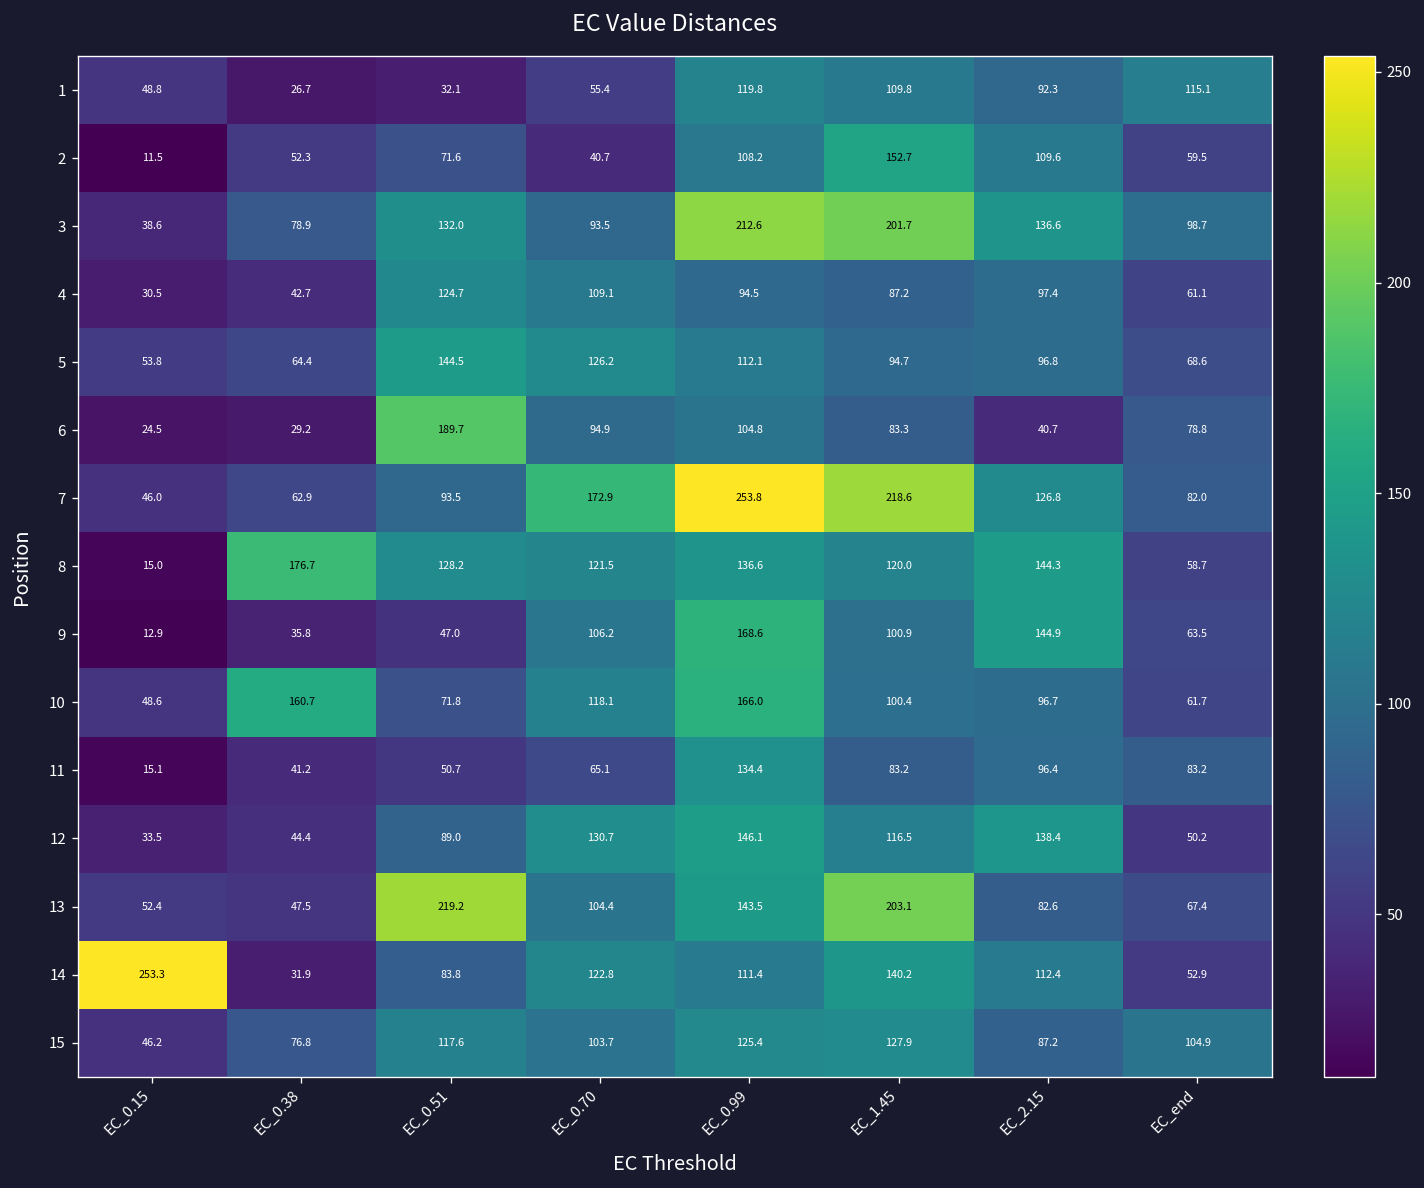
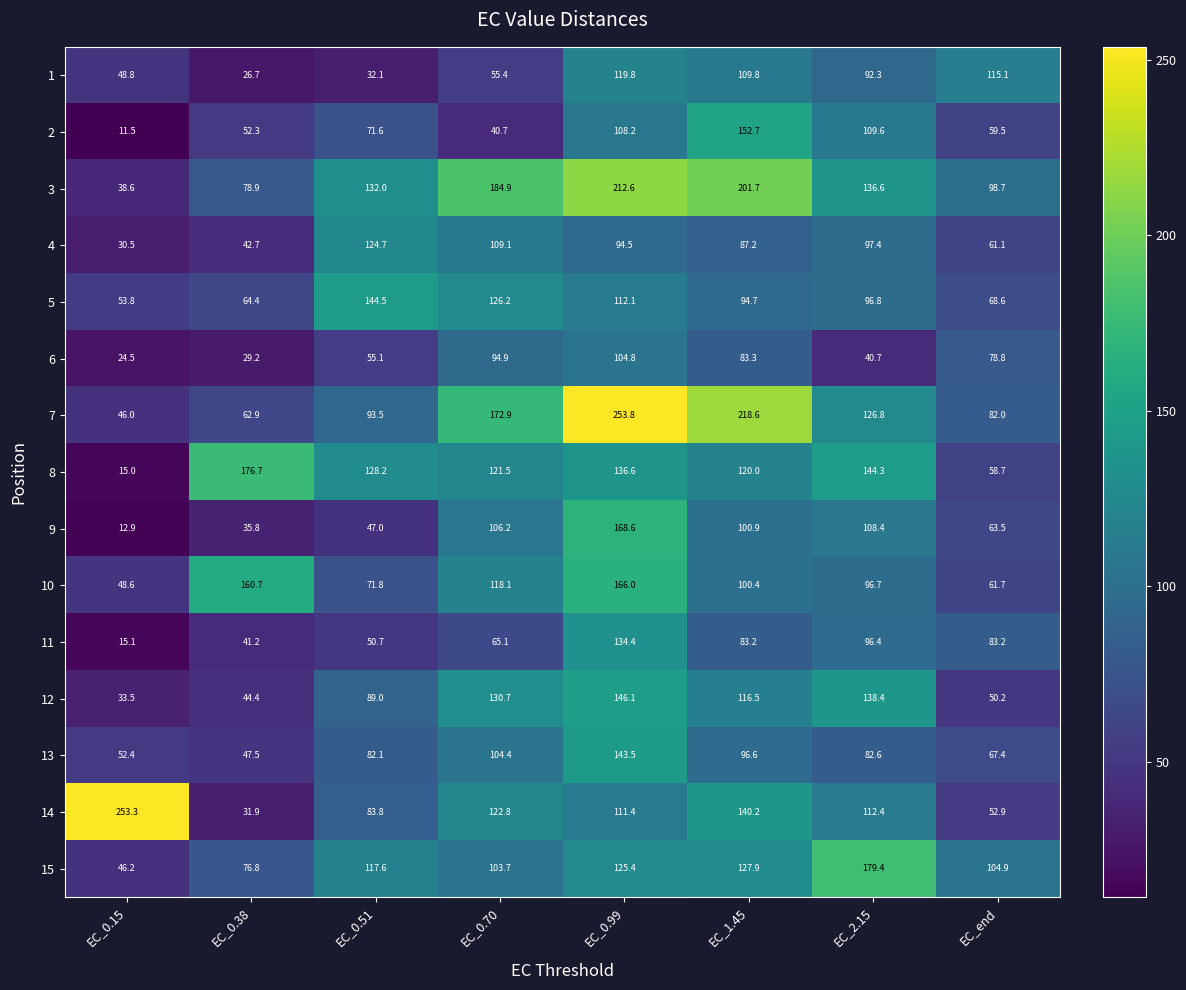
  {
    "1": {
      "EC_0.15": 48.8,
      "EC_0.38": 26.7,
      "EC_0.51": 32.1,
      "EC_0.70": 55.4,
      "EC_0.99": 119.8,
      "EC_1.45": 109.8,
      "EC_2.15": 92.3,
      "EC_end": 115.1
    },
    "2": {
      "EC_0.15": 11.5,
      "EC_0.38": 52.3,
      "EC_0.51": 71.6,
      "EC_0.70": 40.7,
      "EC_0.99": 108.2,
      "EC_1.45": 152.7,
      "EC_2.15": 109.6,
      "EC_end": 59.5
    },
    "3": {
      "EC_0.15": 38.6,
      "EC_0.38": 78.9,
      "EC_0.51": 132.0,
-     "EC_0.70": 93.5,
+     "EC_0.70": 184.9,
      "EC_0.99": 212.6,
      "EC_1.45": 201.7,
      "EC_2.15": 136.6,
      "EC_end": 98.7
    },
    "4": {
      "EC_0.15": 30.5,
      "EC_0.38": 42.7,
      "EC_0.51": 124.7,
      "EC_0.70": 109.1,
      "EC_0.99": 94.5,
      "EC_1.45": 87.2,
      "EC_2.15": 97.4,
      "EC_end": 61.1
    },
    "5": {
      "EC_0.15": 53.8,
      "EC_0.38": 64.4,
      "EC_0.51": 144.5,
      "EC_0.70": 126.2,
      "EC_0.99": 112.1,
      "EC_1.45": 94.7,
      "EC_2.15": 96.8,
      "EC_end": 68.6
    },
    "6": {
      "EC_0.15": 24.5,
      "EC_0.38": 29.2,
-     "EC_0.51": 189.7,
+     "EC_0.51": 55.1,
      "EC_0.70": 94.9,
      "EC_0.99": 104.8,
      "EC_1.45": 83.3,
      "EC_2.15": 40.7,
      "EC_end": 78.8
    },
    "7": {
      "EC_0.15": 46.0,
      "EC_0.38": 62.9,
      "EC_0.51": 93.5,
      "EC_0.70": 172.9,
      "EC_0.99": 253.8,
      "EC_1.45": 218.6,
      "EC_2.15": 126.8,
      "EC_end": 82.0
    },
    "8": {
      "EC_0.15": 15.0,
      "EC_0.38": 176.7,
      "EC_0.51": 128.2,
      "EC_0.70": 121.5,
      "EC_0.99": 136.6,
      "EC_1.45": 120.0,
      "EC_2.15": 144.3,
      "EC_end": 58.7
    },
    "9": {
      "EC_0.15": 12.9,
      "EC_0.38": 35.8,
      "EC_0.51": 47.0,
      "EC_0.70": 106.2,
      "EC_0.99": 168.6,
      "EC_1.45": 100.9,
-     "EC_2.15": 144.9,
+     "EC_2.15": 108.4,
      "EC_end": 63.5
    },
    "10": {
      "EC_0.15": 48.6,
      "EC_0.38": 160.7,
      "EC_0.51": 71.8,
      "EC_0.70": 118.1,
      "EC_0.99": 166.0,
      "EC_1.45": 100.4,
      "EC_2.15": 96.7,
      "EC_end": 61.7
    },
    "11": {
      "EC_0.15": 15.1,
      "EC_0.38": 41.2,
      "EC_0.51": 50.7,
      "EC_0.70": 65.1,
      "EC_0.99": 134.4,
      "EC_1.45": 83.2,
      "EC_2.15": 96.4,
      "EC_end": 83.2
    },
    "12": {
      "EC_0.15": 33.5,
      "EC_0.38": 44.4,
      "EC_0.51": 89.0,
      "EC_0.70": 130.7,
      "EC_0.99": 146.1,
      "EC_1.45": 116.5,
      "EC_2.15": 138.4,
      "EC_end": 50.2
    },
    "13": {
      "EC_0.15": 52.4,
      "EC_0.38": 47.5,
-     "EC_0.51": 219.2,
+     "EC_0.51": 82.1,
      "EC_0.70": 104.4,
      "EC_0.99": 143.5,
-     "EC_1.45": 203.1,
+     "EC_1.45": 96.6,
      "EC_2.15": 82.6,
      "EC_end": 67.4
    },
    "14": {
      "EC_0.15": 253.3,
      "EC_0.38": 31.9,
      "EC_0.51": 83.8,
      "EC_0.70": 122.8,
      "EC_0.99": 111.4,
      "EC_1.45": 140.2,
      "EC_2.15": 112.4,
      "EC_end": 52.9
    },
    "15": {
      "EC_0.15": 46.2,
      "EC_0.38": 76.8,
      "EC_0.51": 117.6,
      "EC_0.70": 103.7,
      "EC_0.99": 125.4,
      "EC_1.45": 127.9,
-     "EC_2.15": 87.2,
+     "EC_2.15": 179.4,
      "EC_end": 104.9
    }
  }
